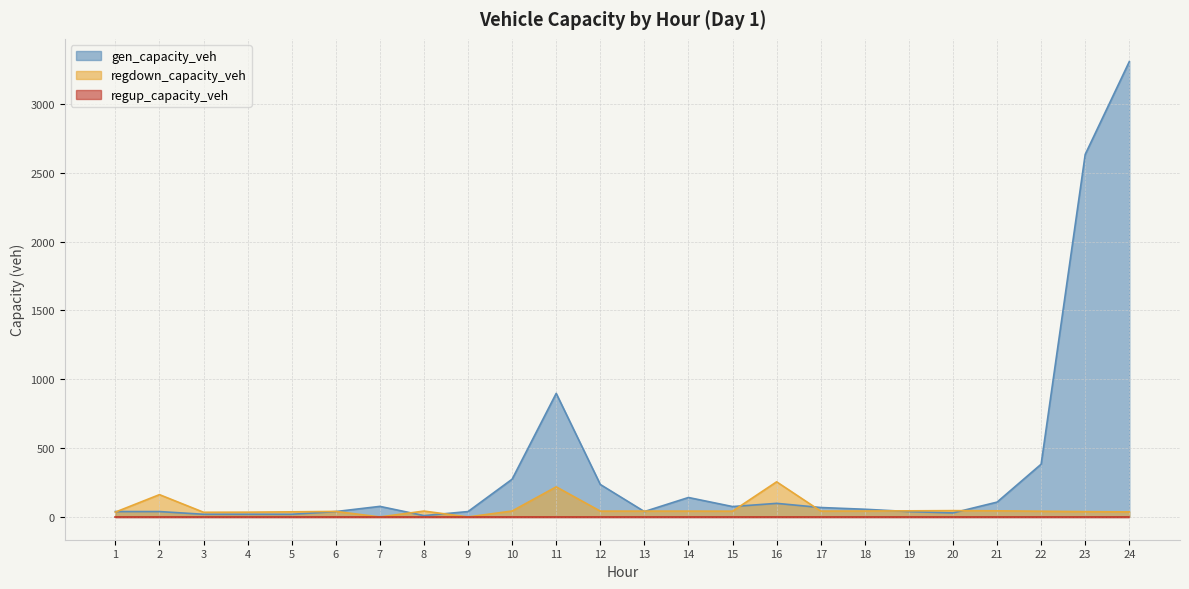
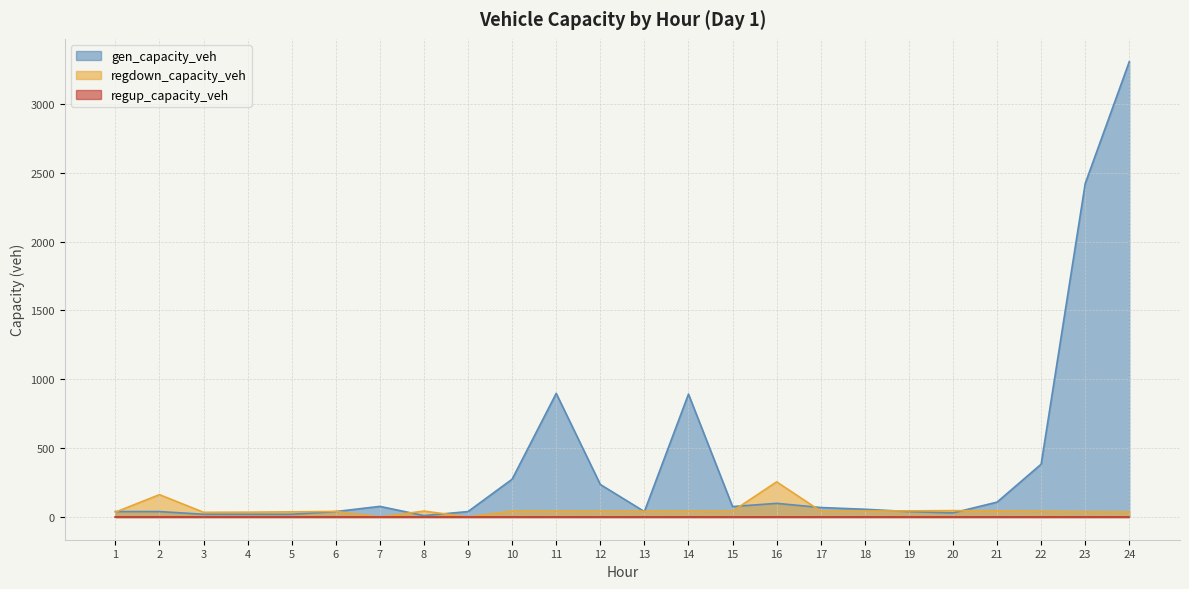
  {
    "gen_capacity_veh": {
      "2": 40,
      "7": 80,
      "9": 40,
      "10": 270,
      "11": 900,
      "12": 240,
-     "14": 140,
+     "14": 890,
      "15": 80,
      "16": 100,
      "17": 70,
      "21": 110,
      "22": 380,
-     "23": 2630,
+     "23": 2420,
      "24": 3310
    },
    "regdown_capacity_veh": {
      "2": 160,
      "8": 40,
      "10": 40,
-     "11": 220,
+     "11": 40,
      "12": 40,
      "14": 40,
      "15": 40,
      "16": 260,
      "17": 40,
      "21": 40,
      "22": 40,
      "23": 40,
      "24": 40
    },
    "regup_capacity_veh": {
      "1": 0,
      "2": 0,
      "3": 0,
      "4": 0,
      "5": 0,
      "6": 0,
      "10": 0,
      "11": 0,
      "12": 0,
      "13": 0,
      "14": 0,
      "15": 0,
      "16": 0,
      "17": 0,
      "18": 0,
      "19": 0,
      "20": 0,
      "21": 0,
      "22": 0,
      "23": 0,
      "24": 0
    }
  }
